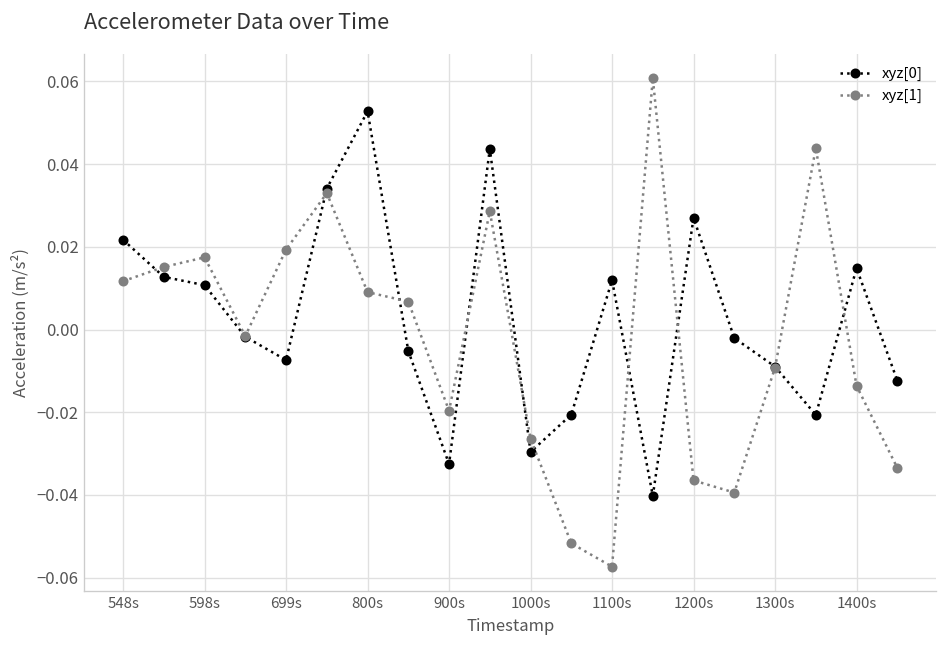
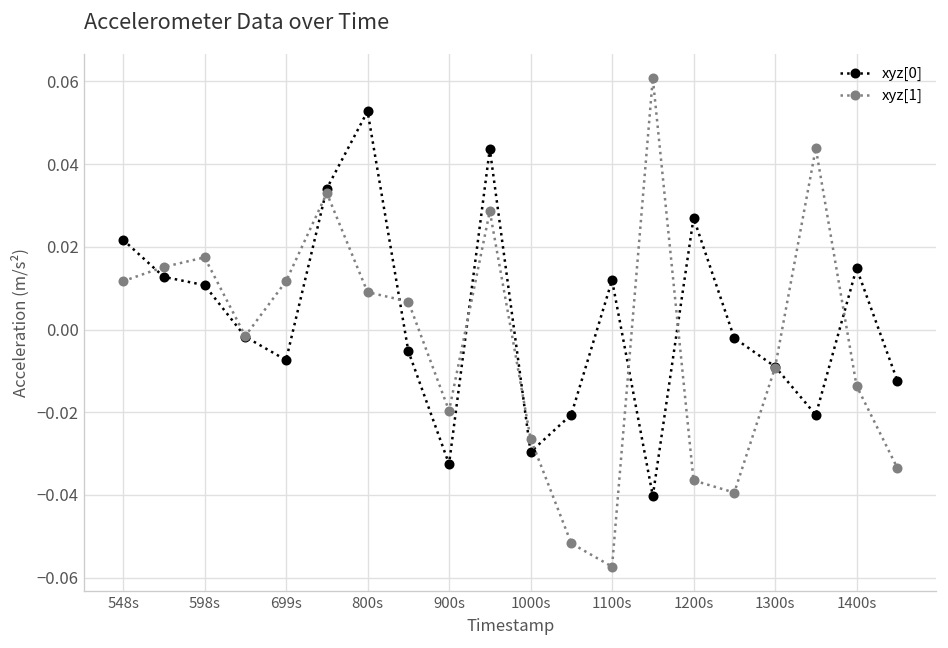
  {
    "xyz[0]": {
      "548s": 0.022,
      "598s": 0.011,
      "699s": -0.007,
      "800s": 0.053,
      "900s": -0.033,
      "1000s": -0.030,
      "1100s": 0.012,
      "1200s": 0.027,
      "1400s": 0.015
    },
    "xyz[1]": {
      "548s": 0.012,
      "598s": 0.017,
-     "699s": 0.019,
+     "699s": 0.012,
      "800s": 0.009,
      "900s": -0.020,
      "1000s": -0.026,
      "1100s": -0.057,
      "1200s": -0.036,
      "1400s": -0.014
    }
  }
